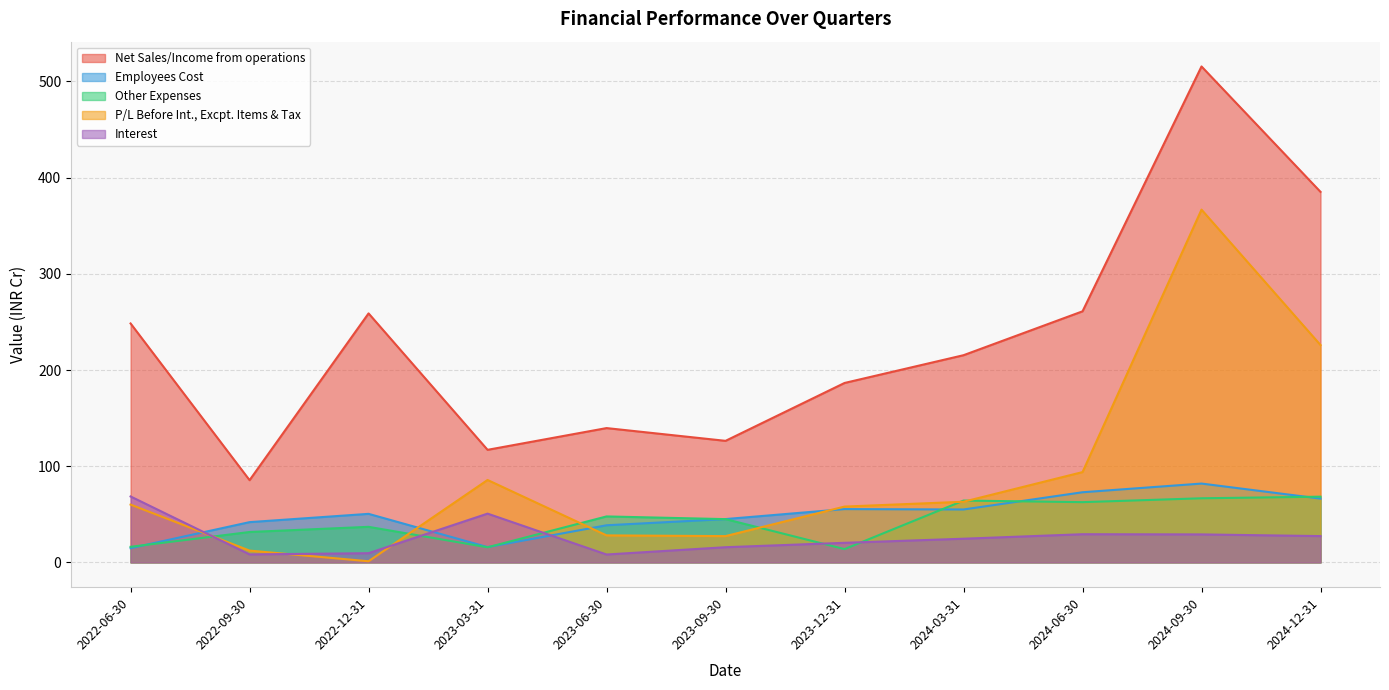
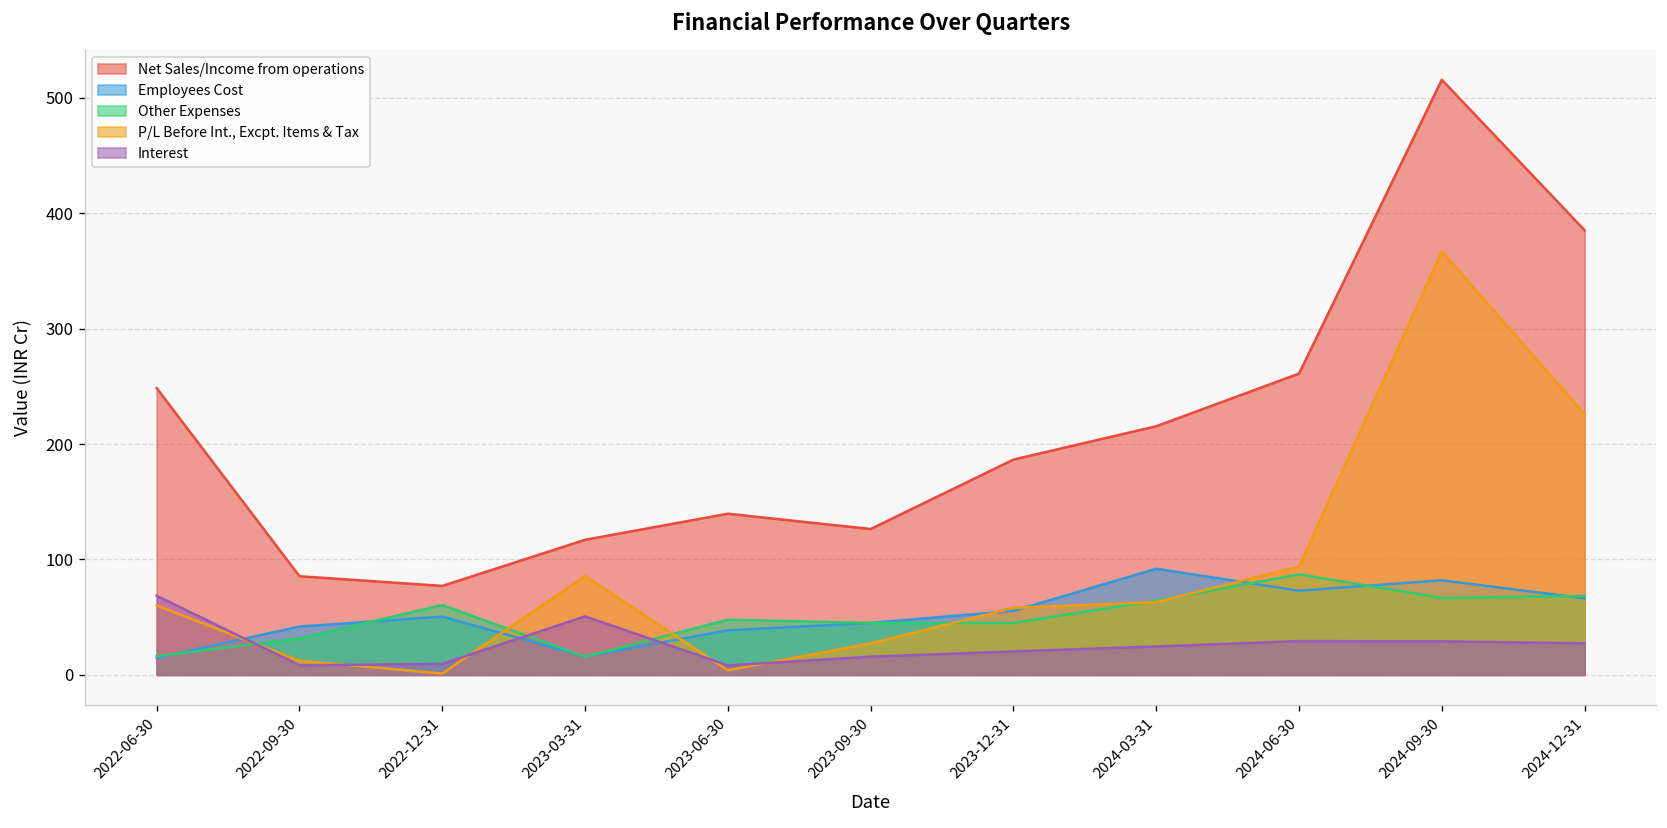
  {
    "Net Sales/Income from operations": {
      "2022-06-30": 250,
      "2022-09-30": 90,
-     "2022-12-31": 260,
+     "2022-12-31": 80,
      "2023-03-31": 120,
      "2023-06-30": 140,
      "2023-09-30": 130,
      "2023-12-31": 190,
      "2024-03-31": 220,
      "2024-06-30": 260,
      "2024-09-30": 520,
      "2024-12-31": 390
    },
    "Employees Cost": {
      "2022-09-30": 40,
      "2022-12-31": 50,
      "2023-06-30": 40,
-     "2024-03-31": 60,
+     "2024-03-31": 90,
      "2024-06-30": 70,
      "2024-09-30": 80
    },
    "Other Expenses": {
      "2022-09-30": 30,
-     "2022-12-31": 40,
+     "2022-12-31": 60,
      "2023-06-30": 50,
-     "2023-12-31": 10,
-     "2024-06-30": 60,
+     "2023-12-31": 40,
+     "2024-06-30": 90,
      "2024-09-30": 70
    },
    "P/L Before Int., Excpt. Items & Tax": {
      "2022-06-30": 60,
      "2022-09-30": 10,
      "2022-12-31": 0,
      "2023-03-31": 90,
-     "2023-06-30": 30,
+     "2023-06-30": 0,
      "2023-09-30": 30,
      "2024-06-30": 90,
      "2024-09-30": 370,
      "2024-12-31": 230
    },
    "Interest": {
      "2022-06-30": 70,
      "2022-09-30": 10,
      "2022-12-31": 10,
      "2023-03-31": 50,
      "2023-06-30": 10,
      "2023-09-30": 20,
      "2023-12-31": 20,
      "2024-03-31": 20,
      "2024-06-30": 30,
      "2024-09-30": 30,
      "2024-12-31": 30
    }
  }
